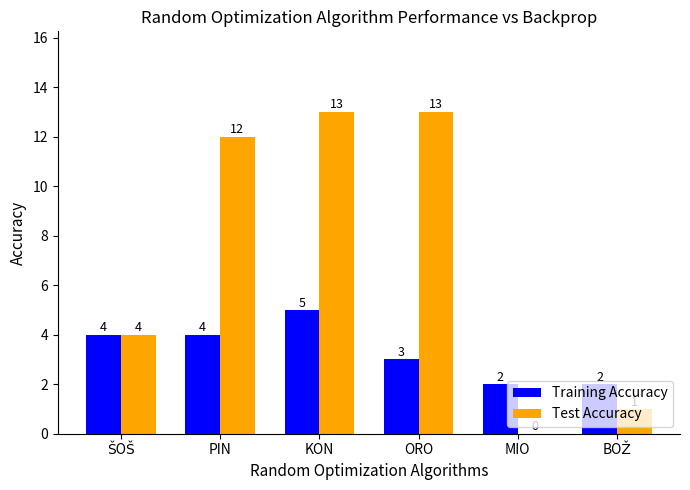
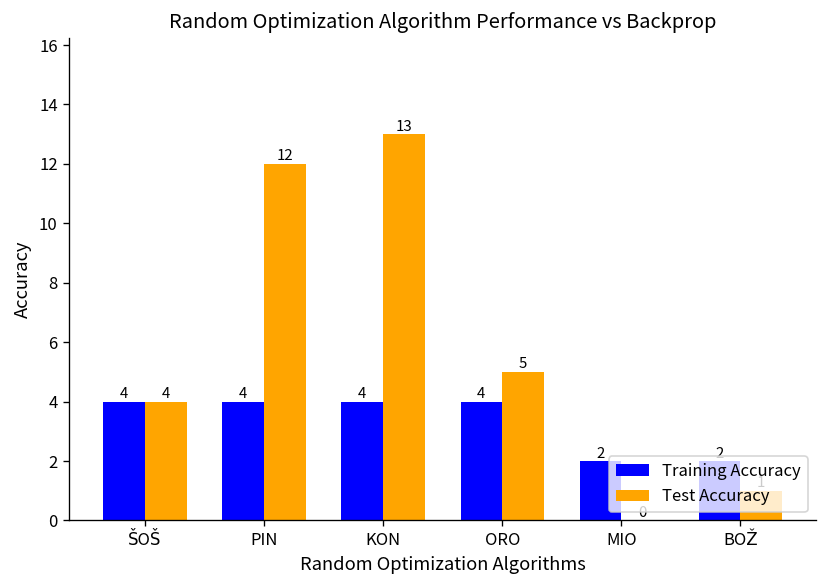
  {
    "Training Accuracy": {
      "ŠOŠ": 4,
      "PIN": 4,
-     "KON": 5,
-     "ORO": 3,
+     "KON": 4,
+     "ORO": 4,
      "MIO": 2
    },
    "Test Accuracy": {
      "ŠOŠ": 4,
      "PIN": 12,
      "KON": 13,
-     "ORO": 13
+     "ORO": 5
    }
  }
